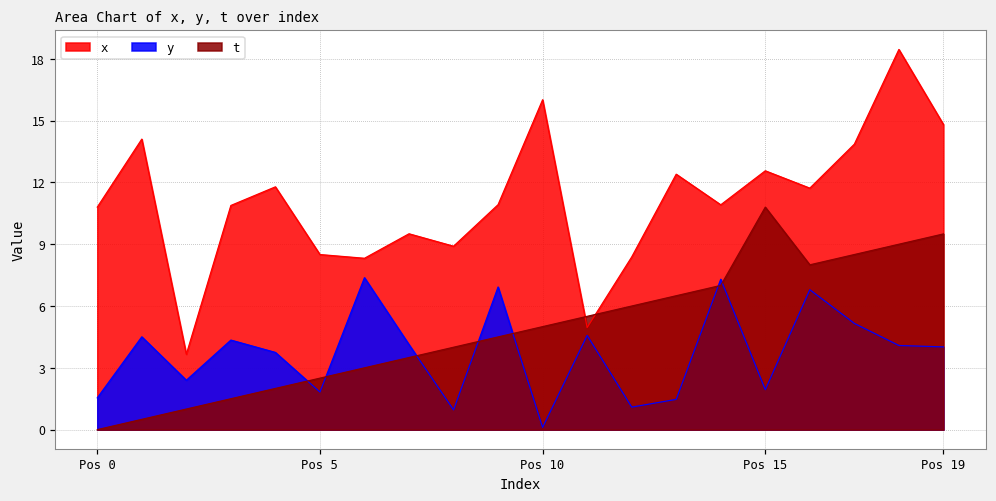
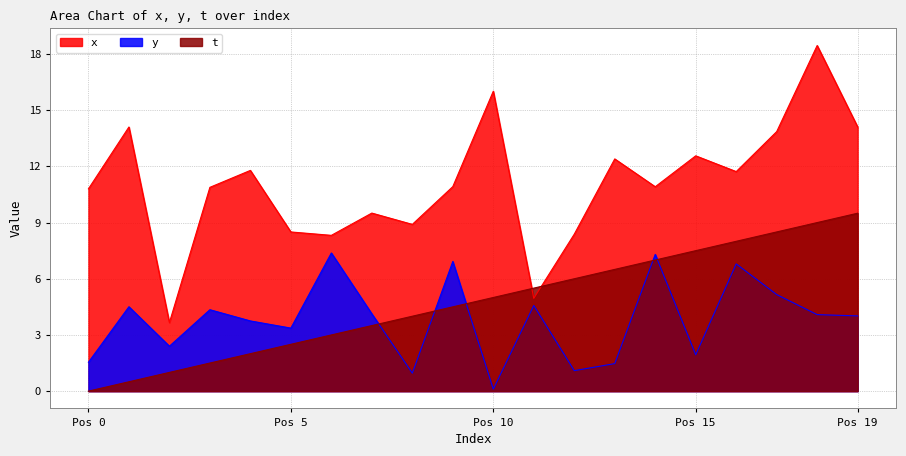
  {
    "x": {
      "Pos 0": 10.8,
      "Pos 5": 8.5,
      "Pos 10": 16.0,
      "Pos 15": 12.6,
-     "Pos 19": 14.8
+     "Pos 19": 14.1
    },
    "y": {
      "Pos 0": 1.5,
-     "Pos 5": 1.8,
+     "Pos 5": 3.4,
      "Pos 10": 0.1,
      "Pos 15": 1.9,
      "Pos 19": 4.0
    },
    "t": {
      "Pos 0": 0.0,
      "Pos 5": 2.5,
      "Pos 10": 5.0,
-     "Pos 15": 10.8,
+     "Pos 15": 7.5,
      "Pos 19": 9.5
    }
  }
